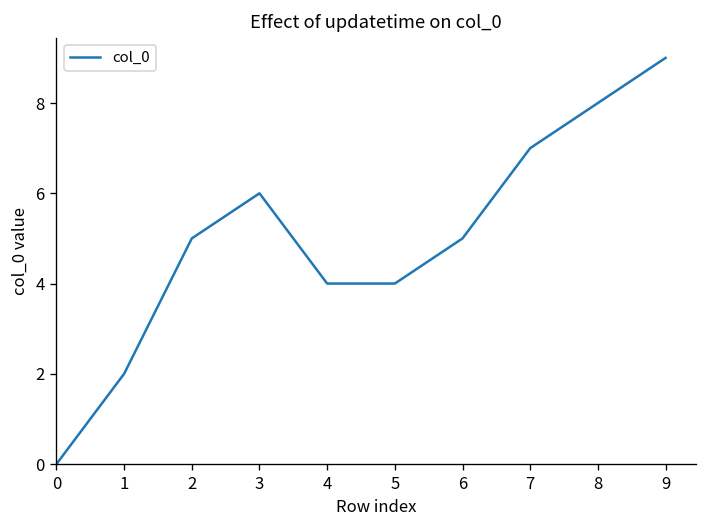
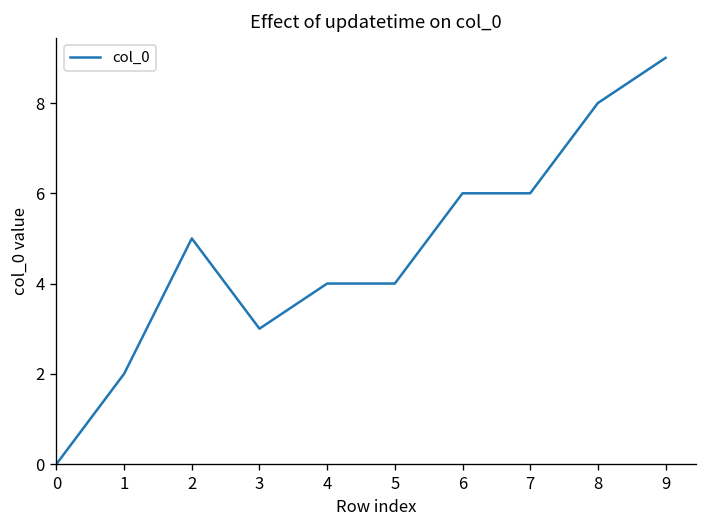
  {
    "0": 0,
    "1": 2,
    "2": 5,
-   "3": 6,
+   "3": 3,
    "4": 4,
    "5": 4,
-   "6": 5,
-   "7": 7,
+   "6": 6,
+   "7": 6,
    "8": 8,
    "9": 9
  }
